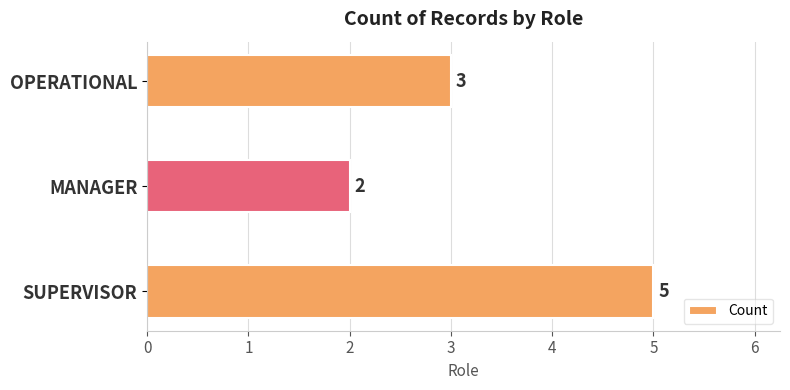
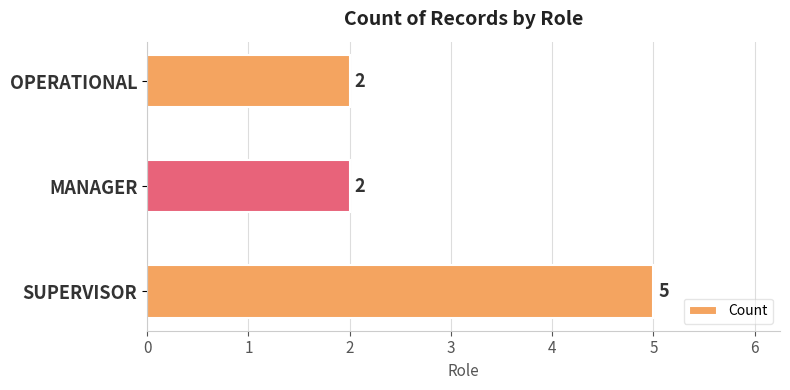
  {
-   "OPERATIONAL": 3,
+   "OPERATIONAL": 2,
    "MANAGER": 2,
    "SUPERVISOR": 5
  }
